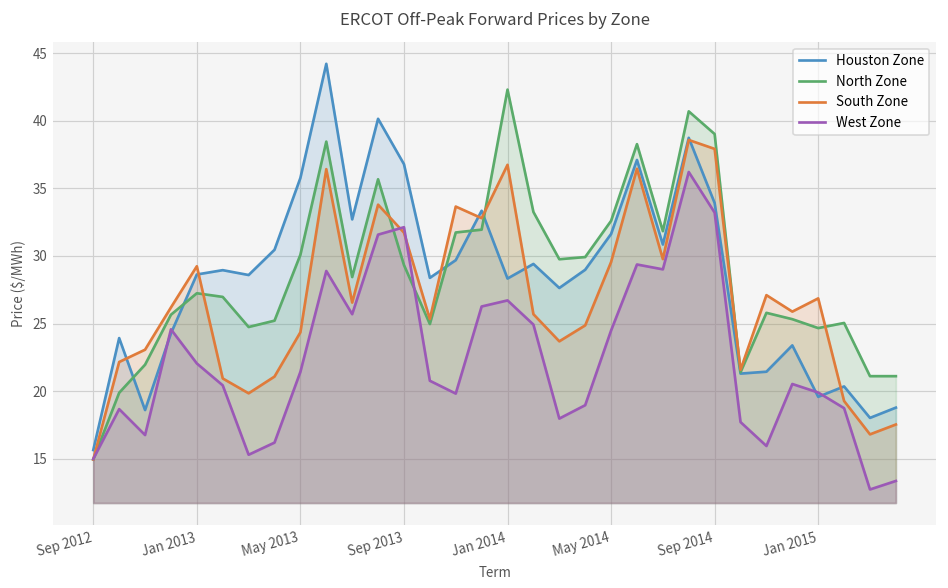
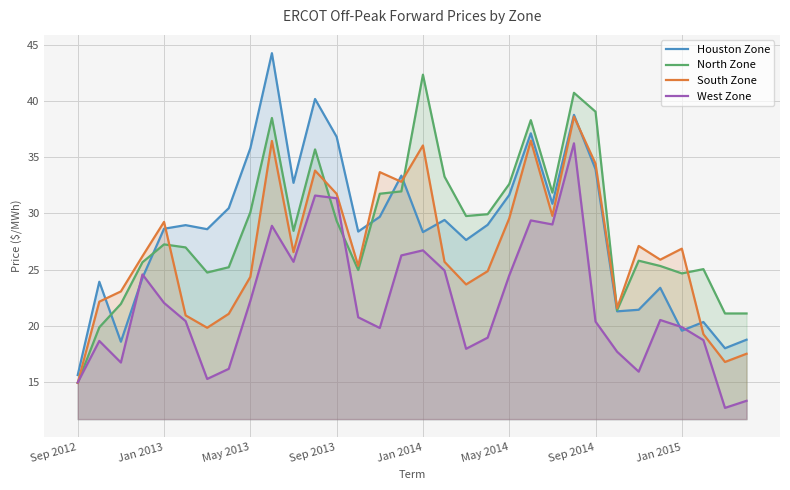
  {
    "Houston Zone": {
      "Sep 2012": 15.6,
      "Jan 2013": 28.6,
      "May 2013": 35.8,
      "Sep 2013": 36.8,
      "Jan 2014": 28.3,
      "May 2014": 31.6,
      "Sep 2014": 33.9,
      "Jan 2015": 19.6
    },
    "North Zone": {
      "Jan 2013": 27.2,
      "May 2013": 30.1,
      "Sep 2013": 29.3,
      "Jan 2014": 42.3,
      "May 2014": 32.6,
      "Sep 2014": 39.0,
      "Jan 2015": 24.7
    },
    "South Zone": {
      "Jan 2013": 29.2,
      "May 2013": 24.4,
      "Sep 2013": 31.7,
-     "Jan 2014": 36.8,
+     "Jan 2014": 36.0,
      "May 2014": 29.6,
-     "Sep 2014": 37.9,
+     "Sep 2014": 34.4,
      "Jan 2015": 26.9
    },
    "West Zone": {
      "Jan 2013": 22.0,
-     "May 2013": 21.4,
-     "Sep 2013": 32.1,
+     "May 2013": 22.2,
+     "Sep 2013": 31.3,
      "Jan 2014": 26.7,
      "May 2014": 24.5,
-     "Sep 2014": 33.2,
+     "Sep 2014": 20.4,
      "Jan 2015": 19.9
    }
  }
